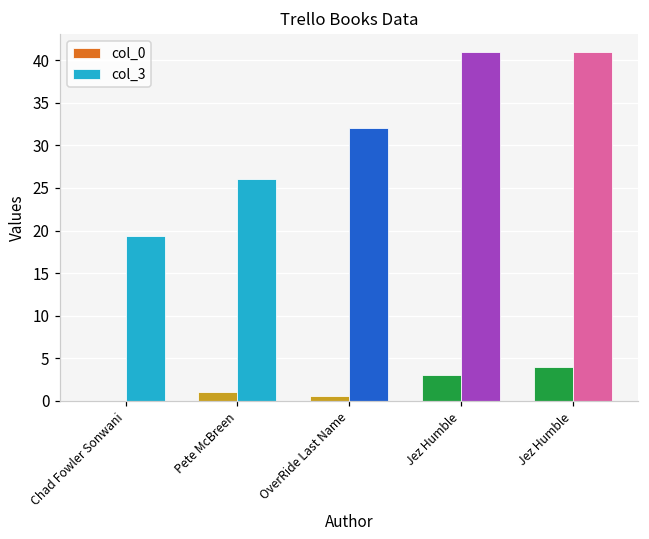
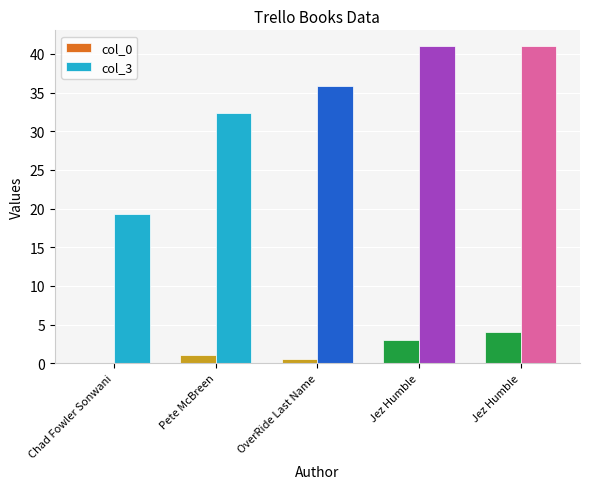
  {
    "col_0": {
      "Chad Fowler Sonwani": 0,
      "Pete McBreen": 1,
      "OverRide Last Name": 1
    },
    "col_3": {
      "Chad Fowler Sonwani": 19,
-     "Pete McBreen": 26,
-     "OverRide Last Name": 32
+     "Pete McBreen": 32,
+     "OverRide Last Name": 36
    }
  }
